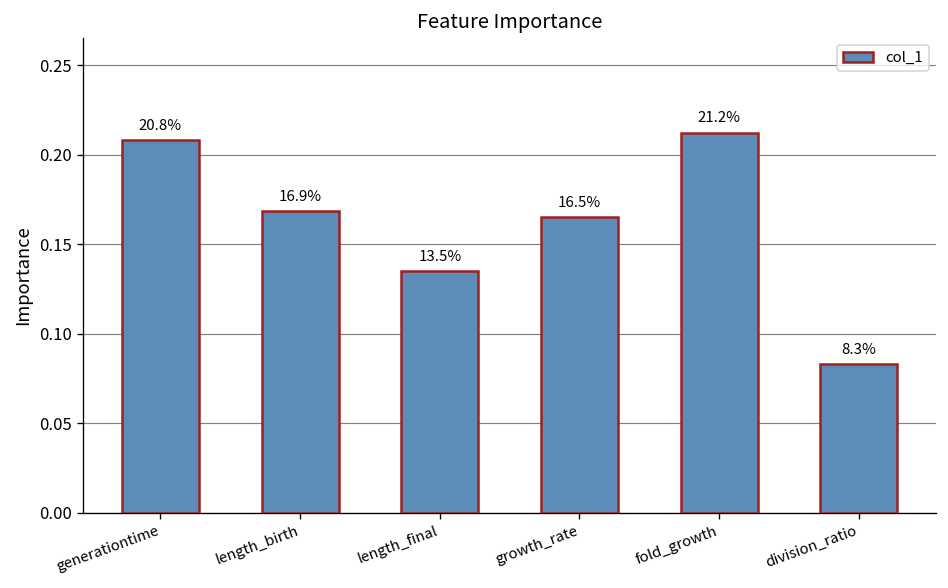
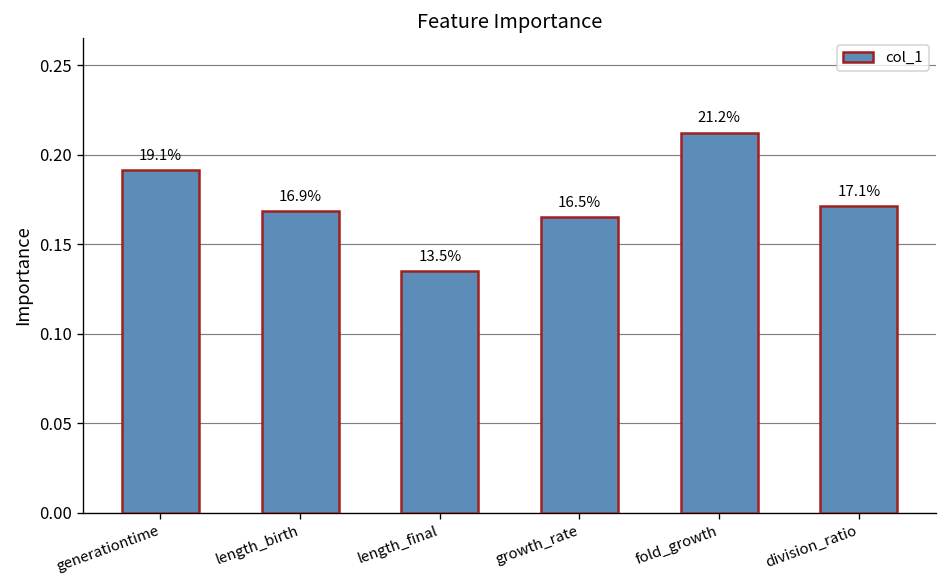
  {
-   "generationtime": "20.8%",
+   "generationtime": "19.1%",
    "length_birth": "16.9%",
    "length_final": "13.5%",
    "growth_rate": "16.5%",
    "fold_growth": "21.2%",
-   "division_ratio": "8.3%"
+   "division_ratio": "17.1%"
  }
